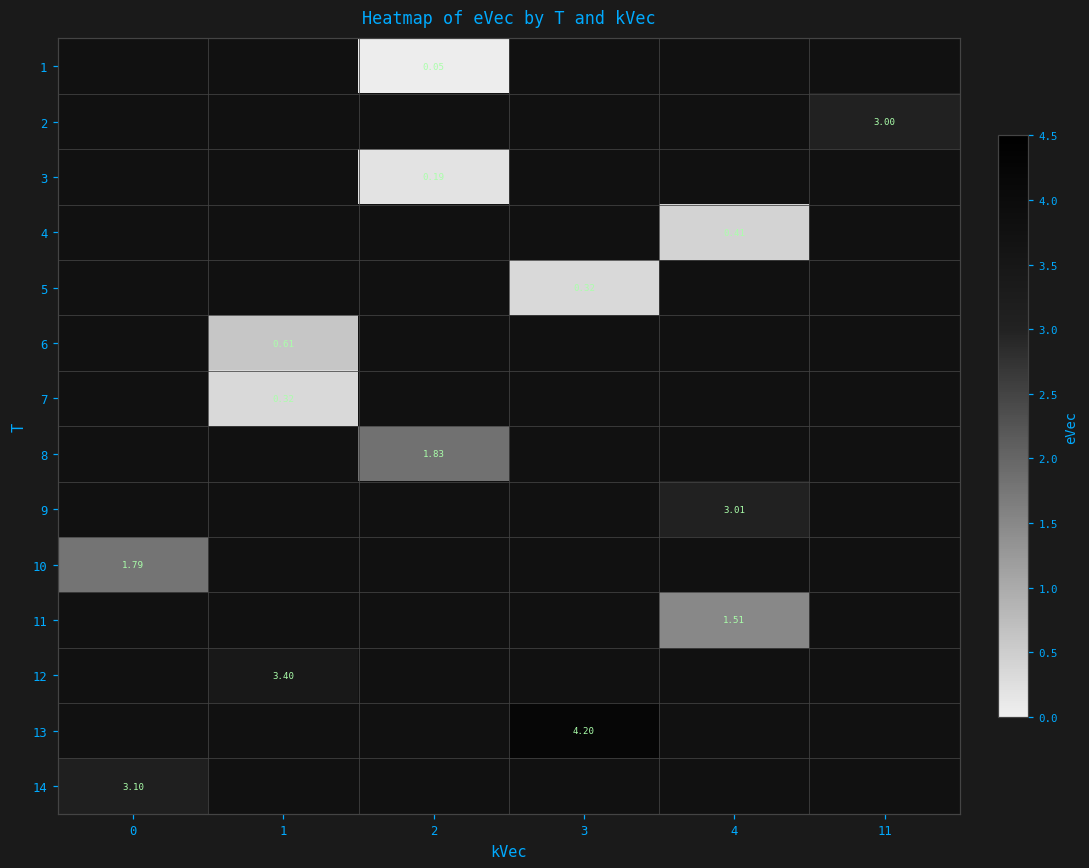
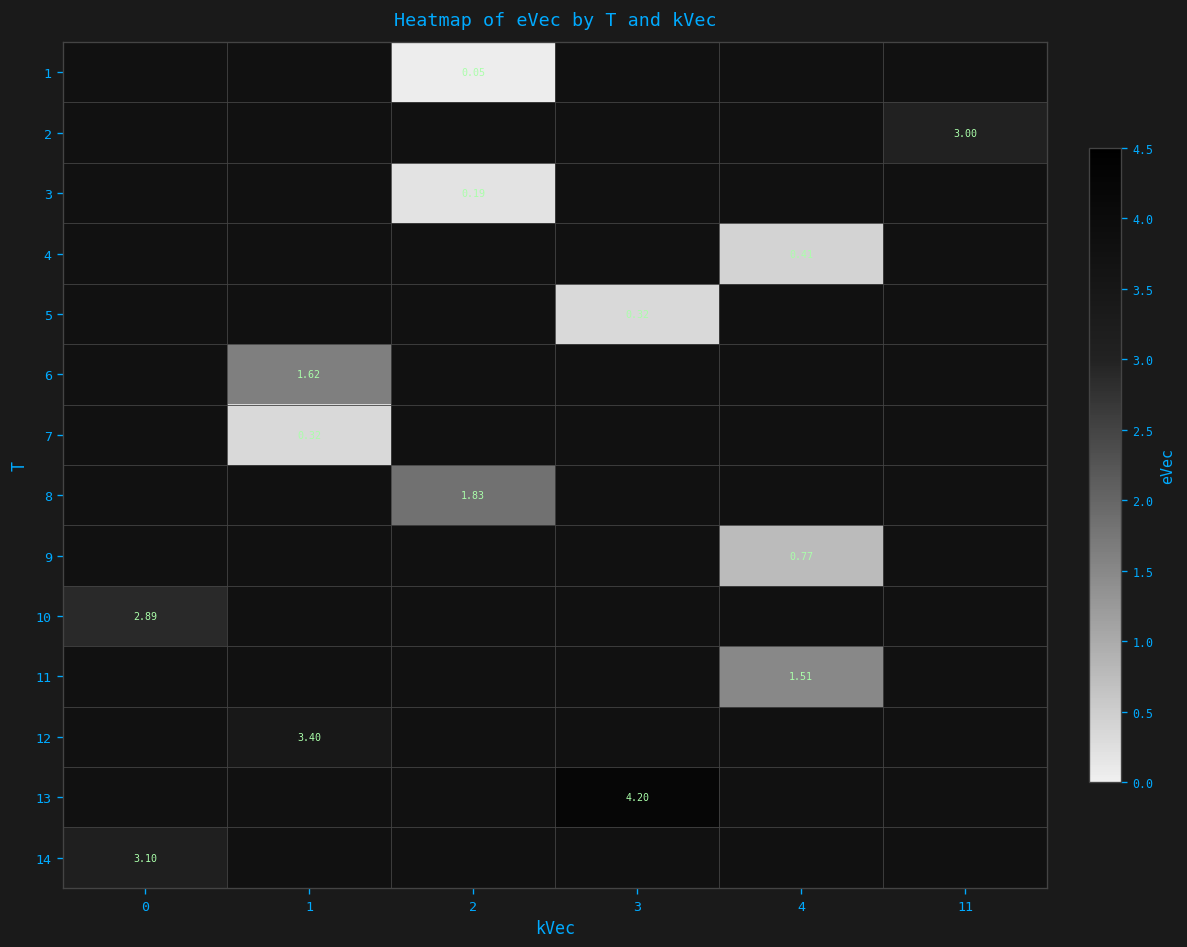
  {
    "1": {
      "2": 0.05
    },
    "2": {
      "11": 3.00
    },
    "3": {
      "2": 0.19
    },
    "6": {
-     "1": 0.61
+     "1": 1.62
    },
    "8": {
      "2": 1.83
    },
    "9": {
-     "4": 3.01
+     "4": 0.77
    },
    "10": {
-     "0": 1.79
+     "0": 2.89
    },
    "11": {
      "4": 1.51
    },
    "12": {
      "1": 3.40
    },
    "13": {
      "3": 4.20
    },
    "14": {
      "0": 3.10
    }
  }
